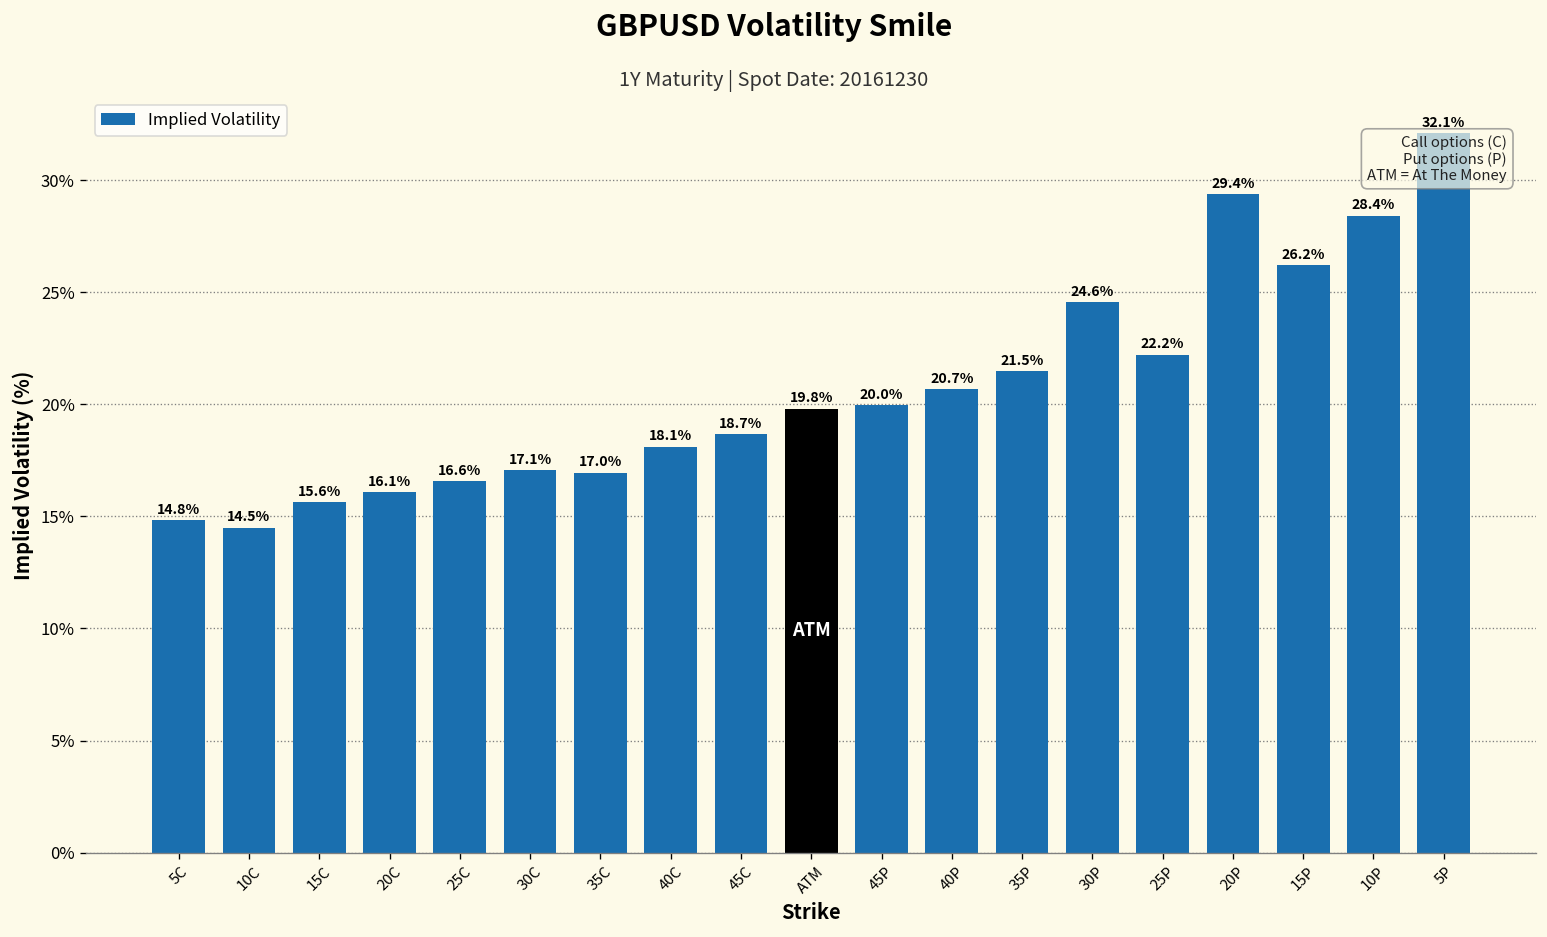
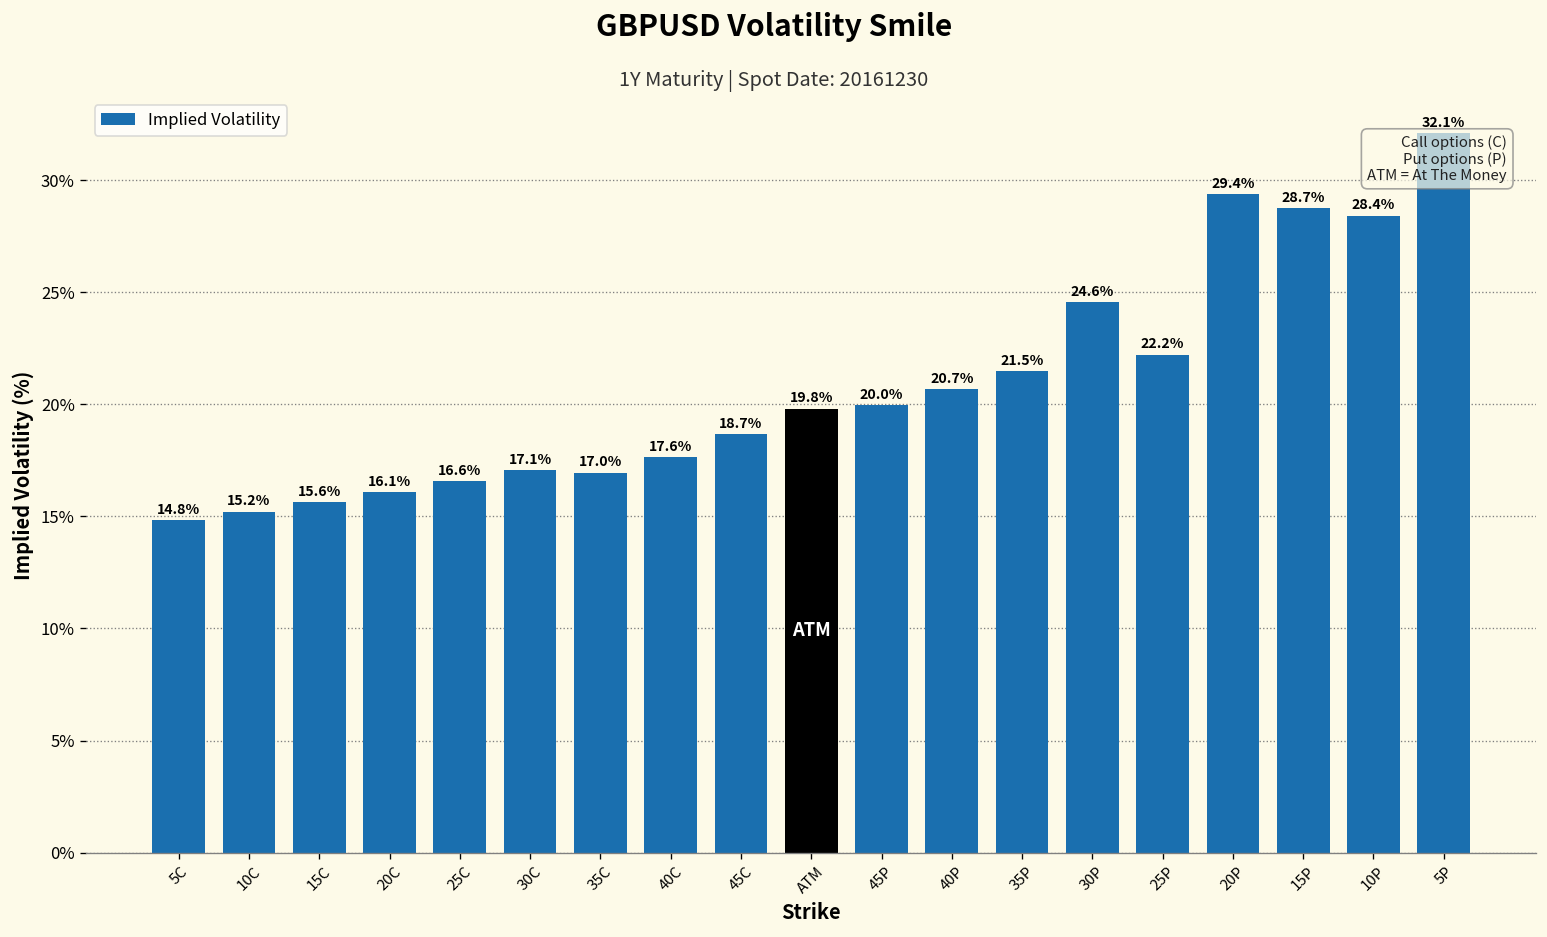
  {
    "5C": "14.8%",
-   "10C": "14.5%",
+   "10C": "15.2%",
    "15C": "15.6%",
    "20C": "16.1%",
    "25C": "16.6%",
    "30C": "17.1%",
    "35C": "17.0%",
-   "40C": "18.1%",
+   "40C": "17.6%",
    "45C": "18.7%",
    "ATM": "19.8%",
    "45P": "20.0%",
    "40P": "20.7%",
    "35P": "21.5%",
    "30P": "24.6%",
    "25P": "22.2%",
    "20P": "29.4%",
-   "15P": "26.2%",
+   "15P": "28.7%",
    "10P": "28.4%"
  }
